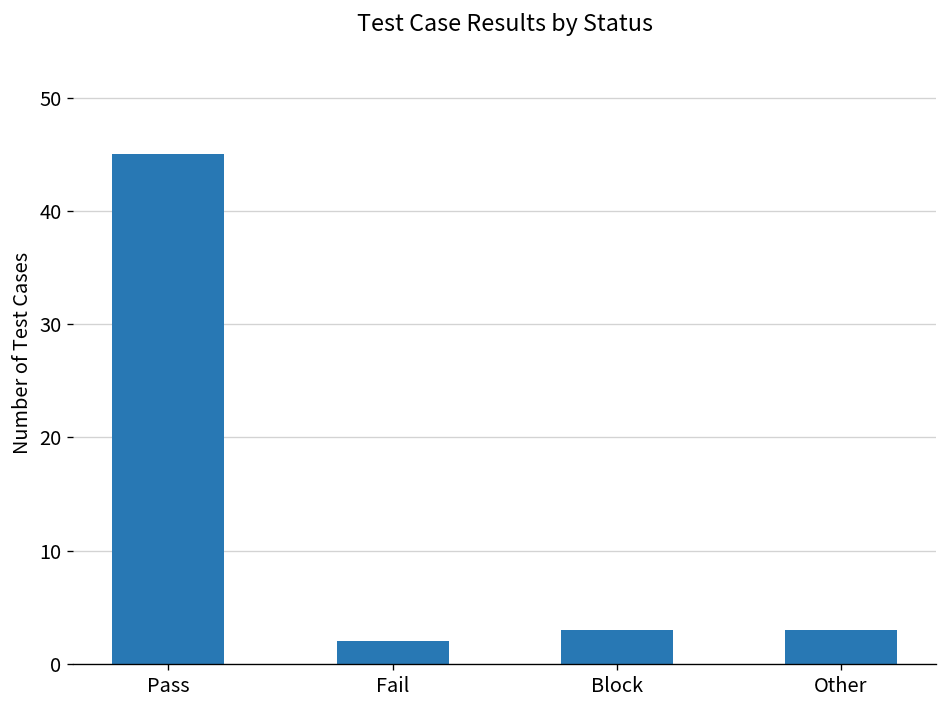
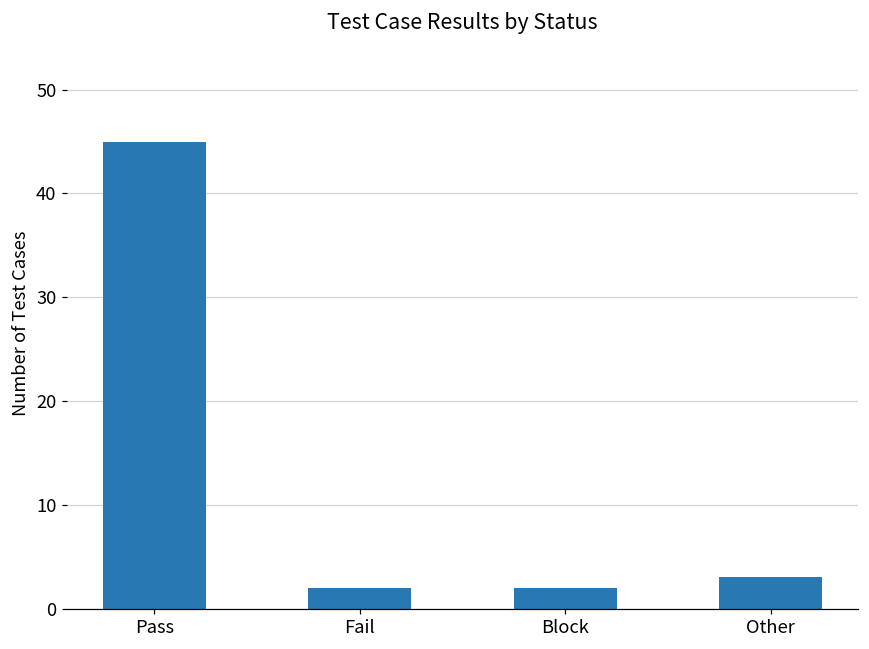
  {
    "Pass": 45,
    "Fail": 2,
-   "Block": 3,
+   "Block": 2,
    "Other": 3
  }
